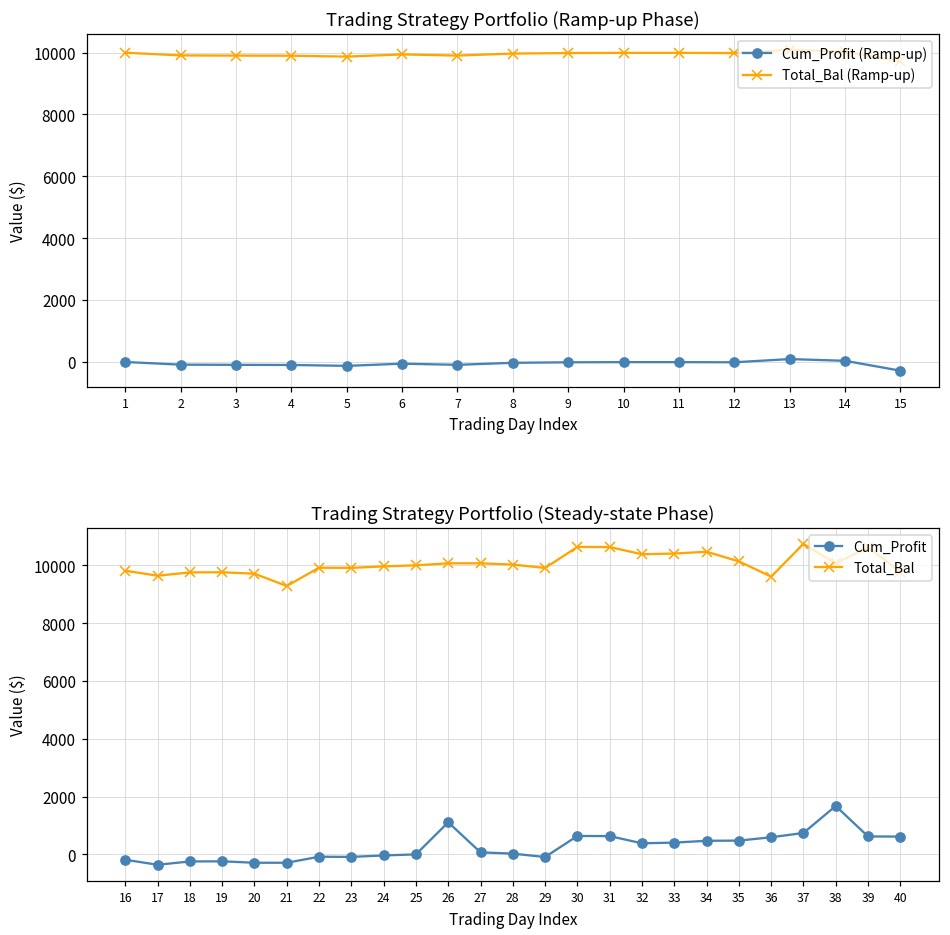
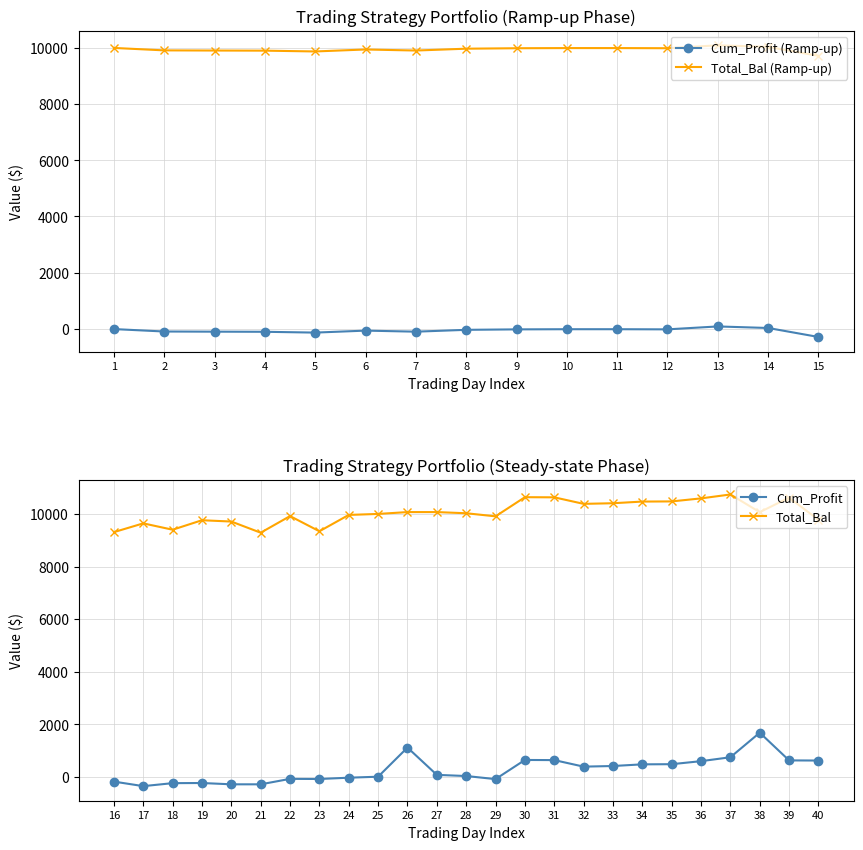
  {
    "Trading Strategy Portfolio (Ramp-up Phase)": {
      "Cum_Profit (Ramp-up)": {
        "1": 0,
        "2": -100,
        "3": -100,
        "4": -100,
        "5": -100,
        "6": -100,
        "7": -100,
        "8": 0,
        "9": 0,
        "10": 0,
        "11": 0,
        "12": 0,
        "13": 100,
        "14": 0,
        "15": -300
      },
      "Total_Bal (Ramp-up)": {
        "1": 10000,
        "2": 9900,
        "3": 9900,
        "4": 9900,
        "5": 9900,
        "6": 9900,
        "7": 9900,
        "8": 10000,
        "9": 10000,
        "10": 10000,
        "11": 10000,
        "12": 10000
      }
    },
    "Trading Strategy Portfolio (Steady-state Phase)": {
      "Cum_Profit": {
        "16": -200,
        "17": -400,
        "18": -200,
        "19": -200,
        "20": -300,
        "21": -300,
        "22": -100,
        "23": -100,
        "24": 0,
        "25": 0,
        "26": 1100,
        "27": 100,
        "28": 0,
        "29": -100,
        "30": 600,
        "31": 600,
        "32": 400,
        "33": 400,
        "34": 500,
        "35": 500,
        "36": 600,
        "37": 700,
        "38": 1700,
        "39": 600,
        "40": 600
      },
      "Total_Bal": {
-       "16": 9800,
+       "16": 9300,
        "17": 9600,
-       "18": 9800,
+       "18": 9400,
        "19": 9800,
        "20": 9700,
        "21": 9300,
        "22": 9900,
-       "23": 9900,
+       "23": 9300,
        "24": 10000,
        "25": 10000,
        "26": 10100,
        "27": 10100,
        "28": 10000,
        "29": 9900,
        "30": 10600,
        "31": 10600,
        "32": 10400,
        "33": 10400,
        "34": 10500,
-       "35": 10100,
-       "36": 9600,
+       "35": 10500,
+       "36": 10600,
        "37": 10700
      }
    }
  }
